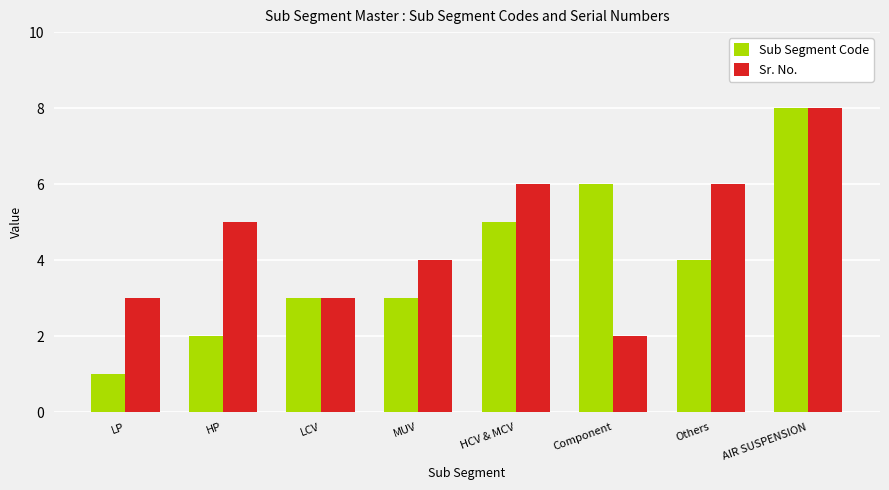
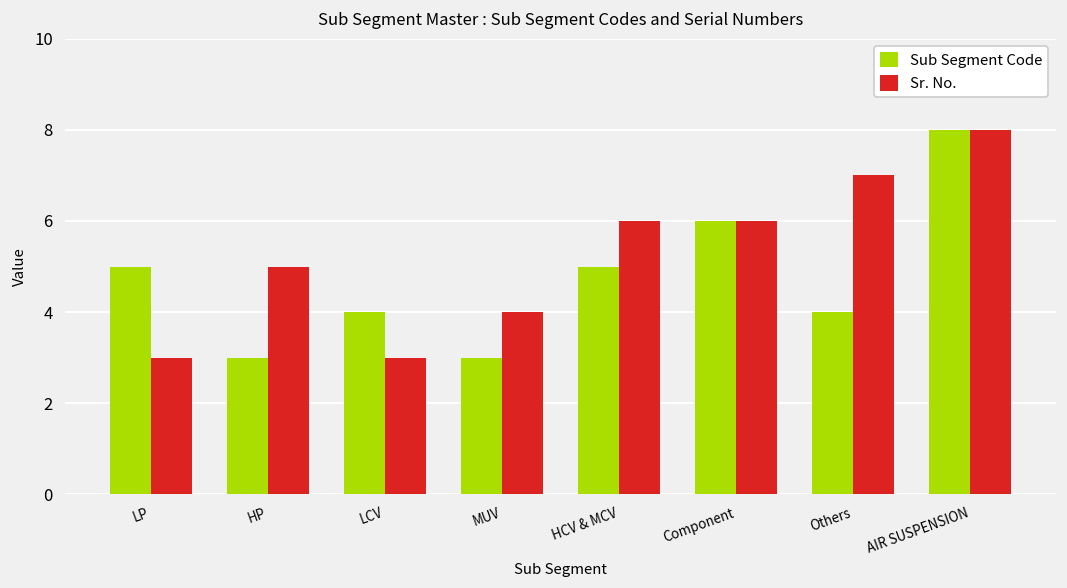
  {
    "Sub Segment Code": {
-     "LP": 1,
-     "HP": 2,
-     "LCV": 3,
+     "LP": 5,
+     "HP": 3,
+     "LCV": 4,
      "MUV": 3,
      "HCV & MCV": 5,
      "Component": 6,
      "Others": 4,
      "AIR SUSPENSION": 8
    },
    "Sr. No.": {
      "LP": 3,
      "HP": 5,
      "LCV": 3,
      "MUV": 4,
      "HCV & MCV": 6,
-     "Component": 2,
-     "Others": 6,
+     "Component": 6,
+     "Others": 7,
      "AIR SUSPENSION": 8
    }
  }
